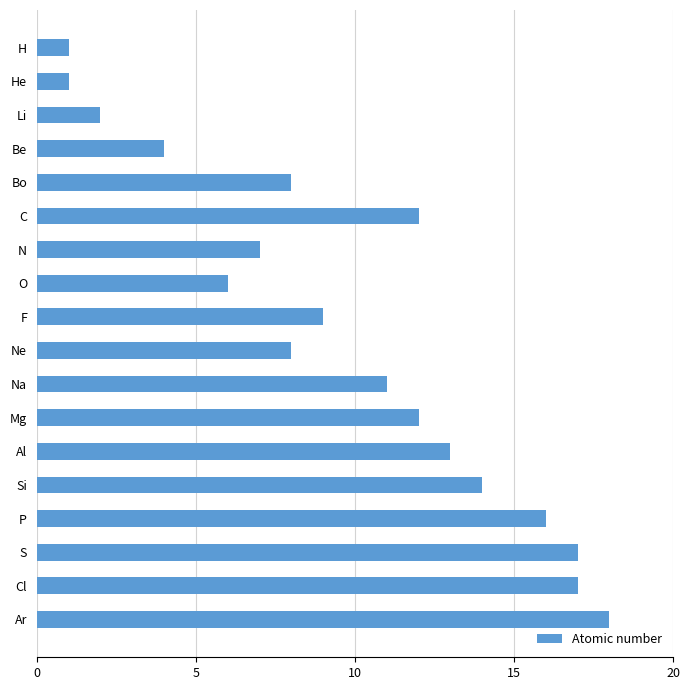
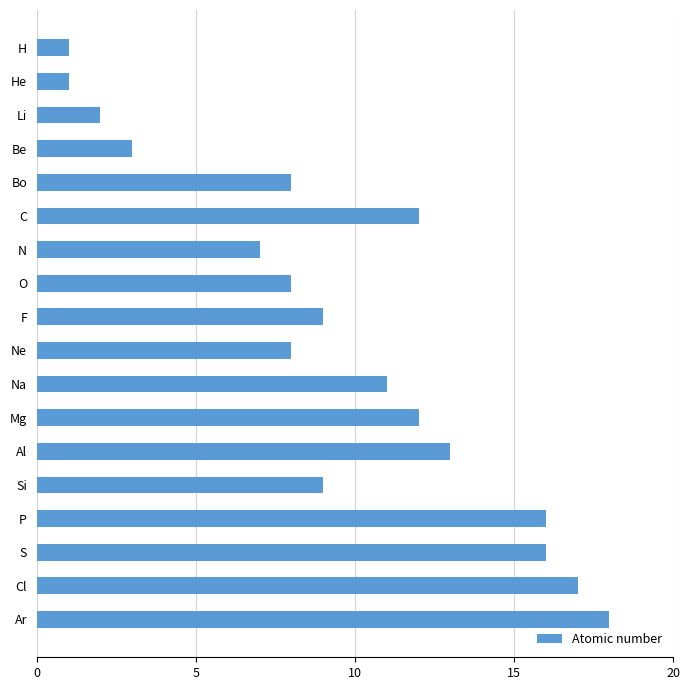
  {
    "H": 1,
    "He": 1,
    "Li": 2,
-   "Be": 4,
+   "Be": 3,
    "Bo": 8,
    "C": 12,
    "N": 7,
-   "O": 6,
+   "O": 8,
    "F": 9,
    "Ne": 8,
    "Na": 11,
    "Mg": 12,
    "Al": 13,
-   "Si": 14,
+   "Si": 9,
    "P": 16,
-   "S": 17,
+   "S": 16,
    "Cl": 17,
    "Ar": 18
  }
